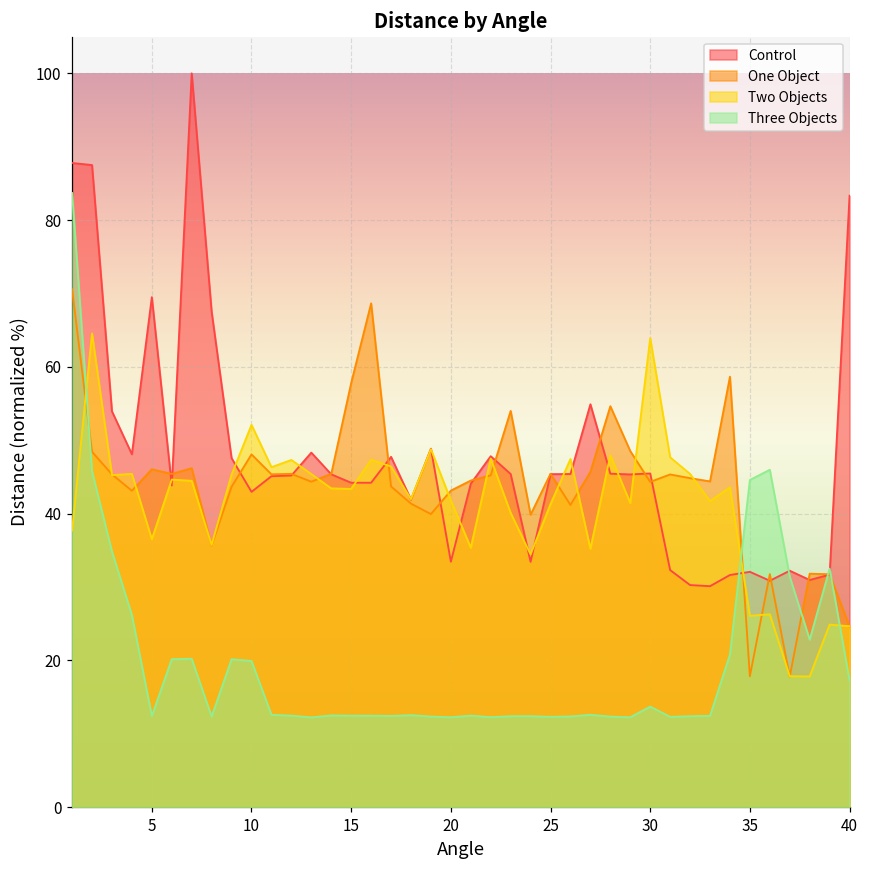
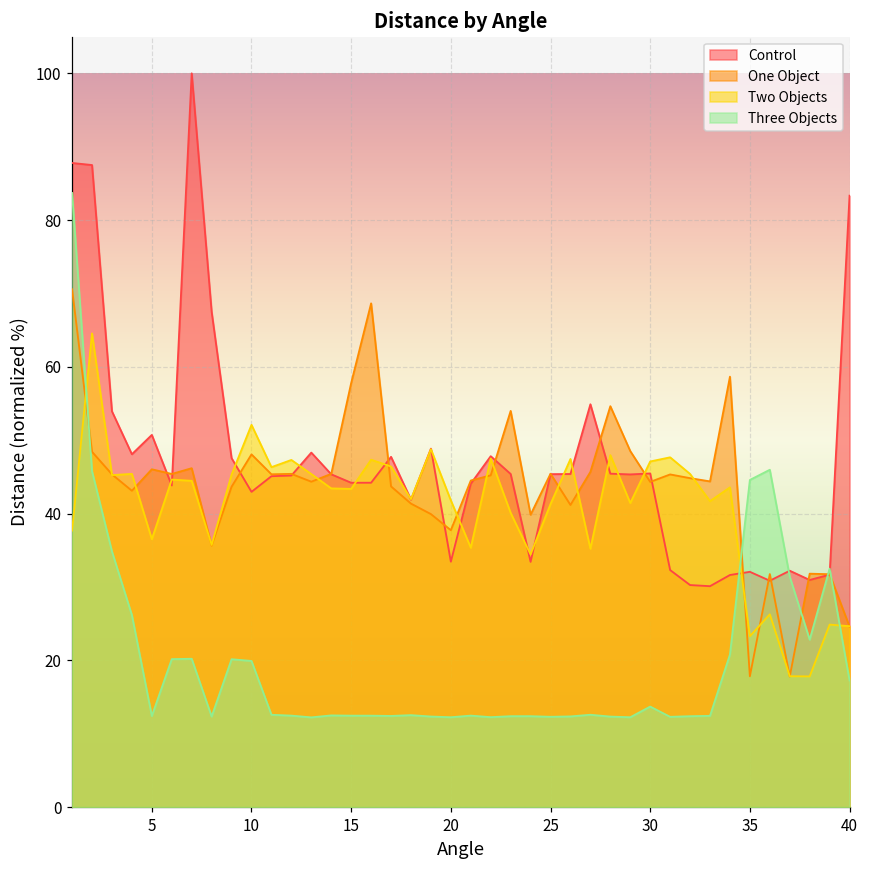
  {
    "Control": {
-     "5": 70,
+     "5": 51,
      "10": 43,
      "15": 44,
      "20": 33,
      "30": 45,
      "35": 32,
      "40": 83
    },
    "One Object": {
      "5": 46,
      "10": 48,
      "15": 58,
-     "20": 43,
+     "20": 38,
      "30": 44,
      "35": 18
    },
    "Two Objects": {
      "5": 37,
      "10": 52,
      "15": 43,
      "20": 42,
      "25": 41,
-     "30": 64,
-     "35": 26
+     "30": 47,
+     "35": 23
    },
    "Three Objects": {
      "5": 12,
      "10": 20,
      "15": 12,
      "20": 12,
      "25": 12,
      "30": 14,
      "35": 45,
      "40": 17
    }
  }
